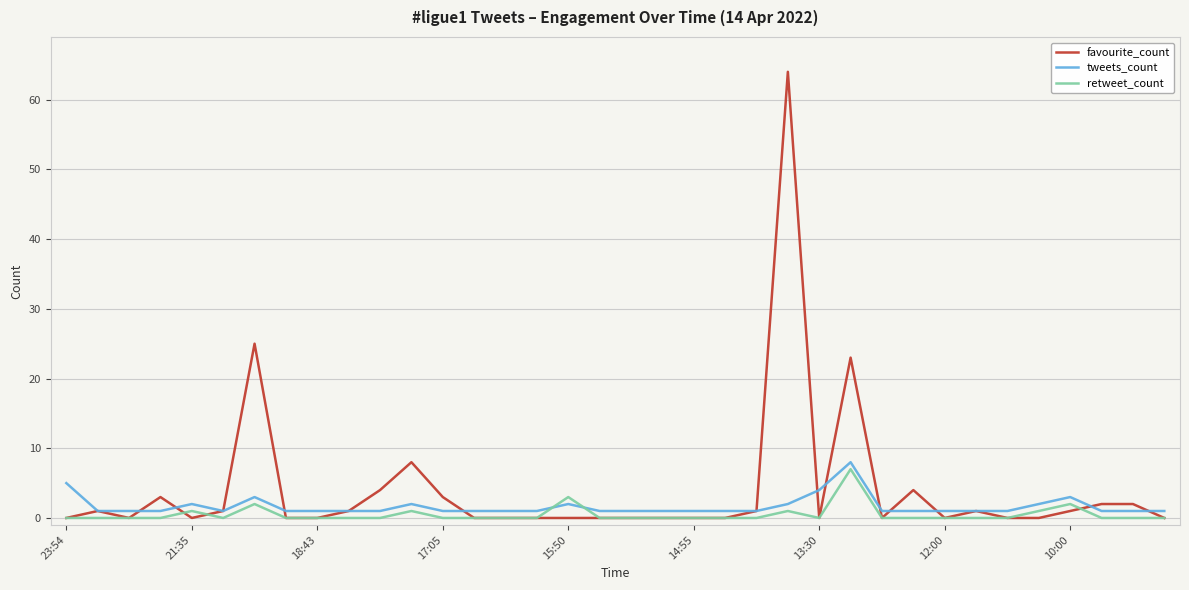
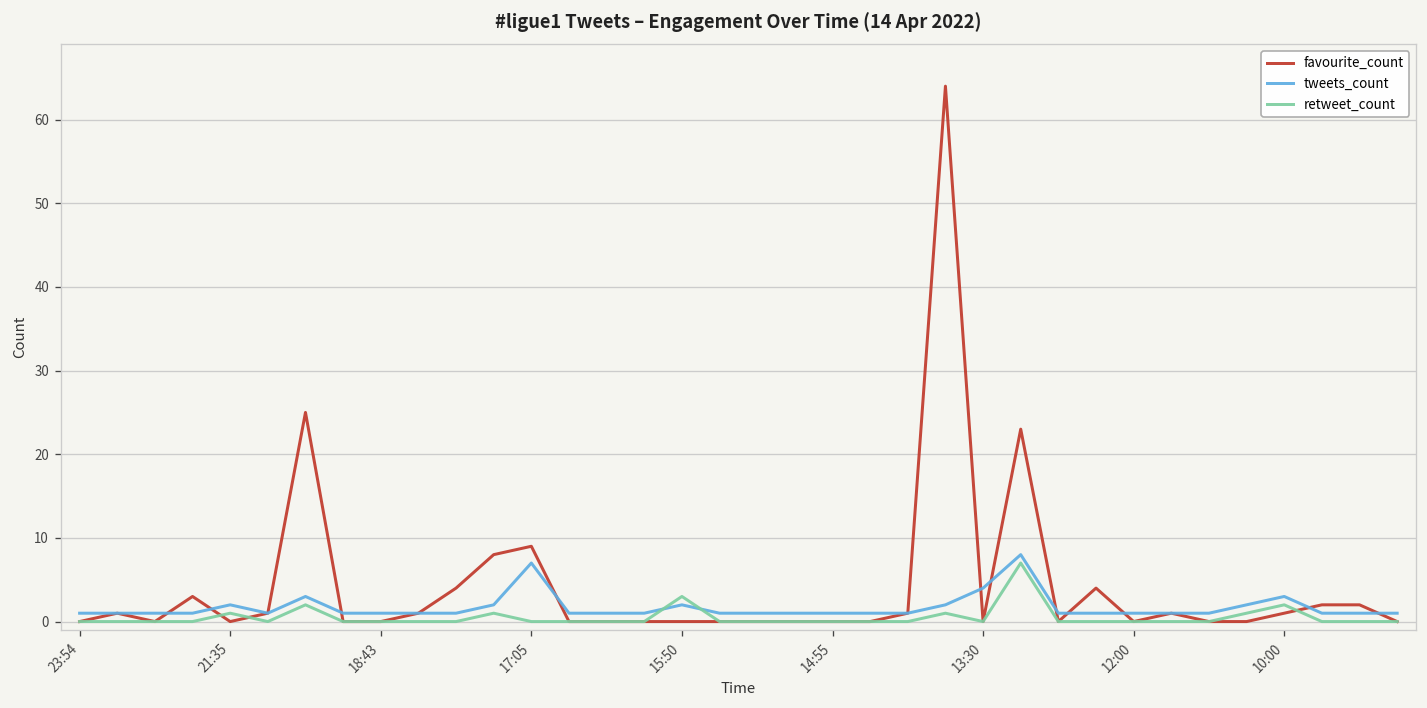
  {
    "favourite_count": {
      "21:35": 0,
-     "17:05": 3,
+     "17:05": 9,
      "15:50": 0
    },
    "tweets_count": {
-     "23:54": 5,
+     "23:54": 1,
      "21:35": 2,
      "18:43": 1,
-     "17:05": 1,
+     "17:05": 7,
      "15:50": 2,
      "14:55": 1,
      "13:30": 4,
      "12:00": 1
    },
    "retweet_count": {
      "21:35": 1,
      "17:05": 0,
      "15:50": 3
    }
  }
